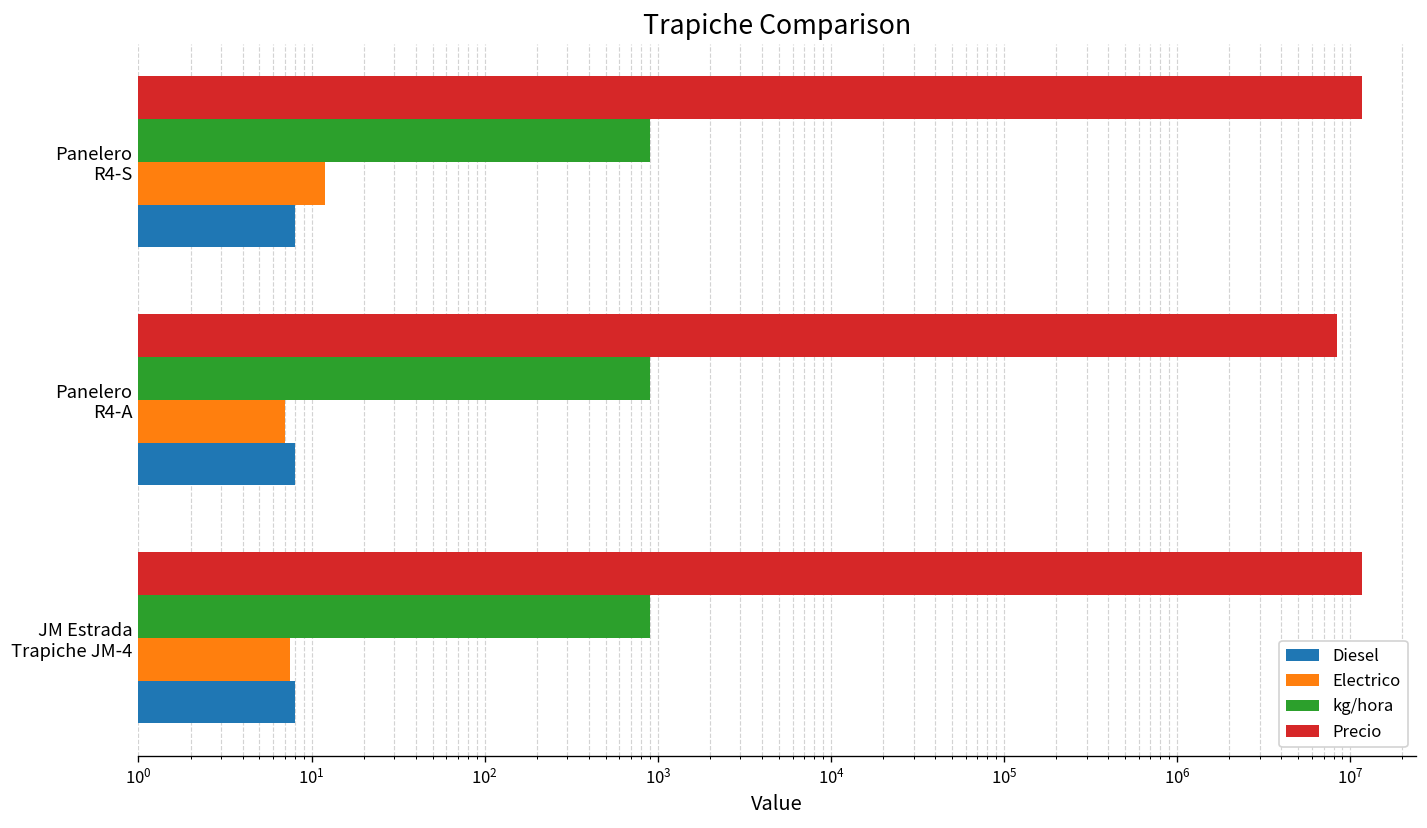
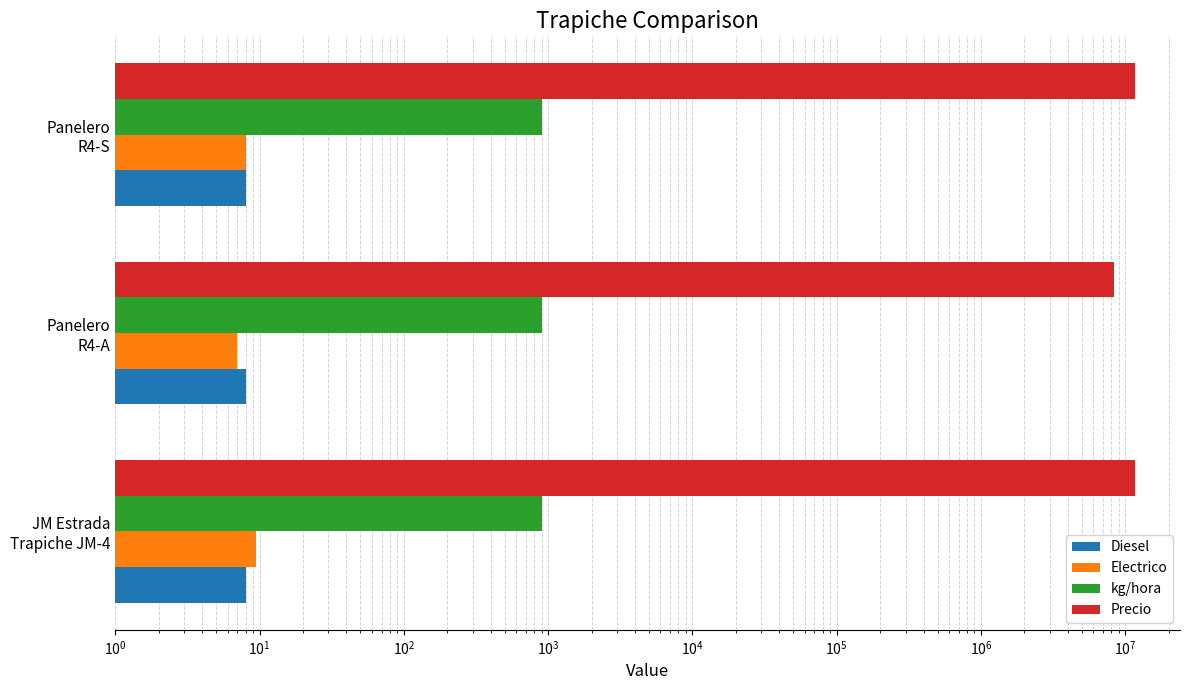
  {
    "Diesel": {
      "Panelero R4-S": 8,
      "Panelero R4-A": 8,
      "JM Estrada Trapiche JM-4": 8
    },
    "Electrico": {
-     "Panelero R4-S": 12,
+     "Panelero R4-S": 8,
      "Panelero R4-A": 7,
-     "JM Estrada Trapiche JM-4": 8
+     "JM Estrada Trapiche JM-4": 9
    },
    "kg/hora": {
      "Panelero R4-S": 900,
      "Panelero R4-A": 900,
      "JM Estrada Trapiche JM-4": 900
    },
    "Precio": {
      "Panelero R4-S": 12000000,
      "Panelero R4-A": 8000000,
      "JM Estrada Trapiche JM-4": 12000000
    }
  }
